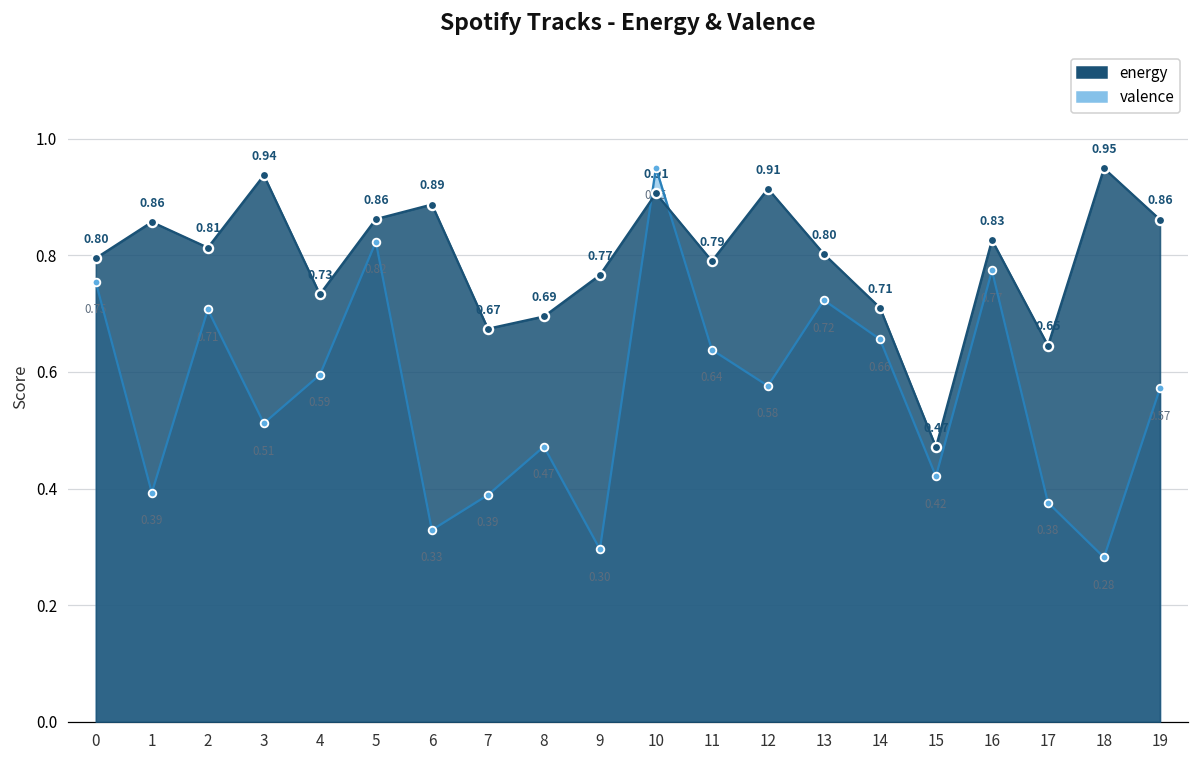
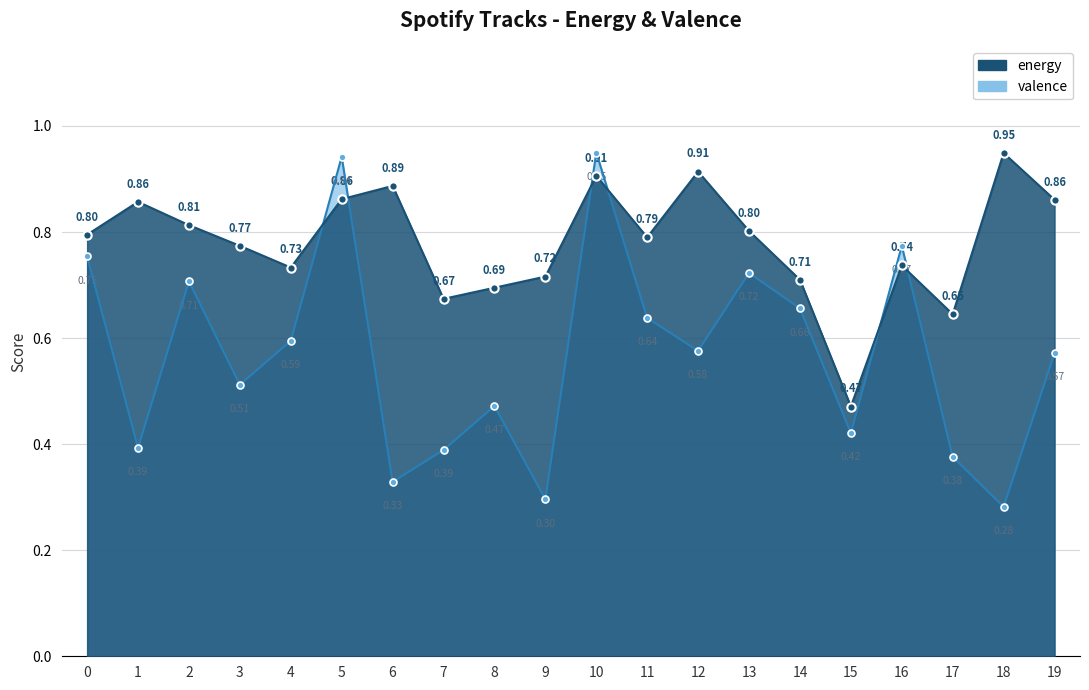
  {
    "energy": {
      "0": 0.80,
      "1": 0.86,
      "2": 0.81,
-     "3": 0.94,
+     "3": 0.77,
      "4": 0.73,
      "5": 0.86,
      "6": 0.89,
      "7": 0.67,
      "8": 0.69,
-     "9": 0.77,
+     "9": 0.72,
      "11": 0.79,
      "12": 0.91,
      "13": 0.80,
      "14": 0.71,
-     "16": 0.83,
+     "16": 0.74,
      "18": 0.95,
      "19": 0.86
    },
    "valence": {
      "1": 0.39,
      "2": 0.71,
      "3": 0.51,
      "4": 0.60,
-     "5": 0.82,
+     "5": 0.94,
      "6": 0.33,
      "7": 0.39,
      "8": 0.47,
      "9": 0.30,
      "11": 0.64,
      "12": 0.58,
      "13": 0.72,
      "14": 0.66,
      "15": 0.42,
      "16": 0.77,
      "17": 0.38,
      "18": 0.28
    }
  }
